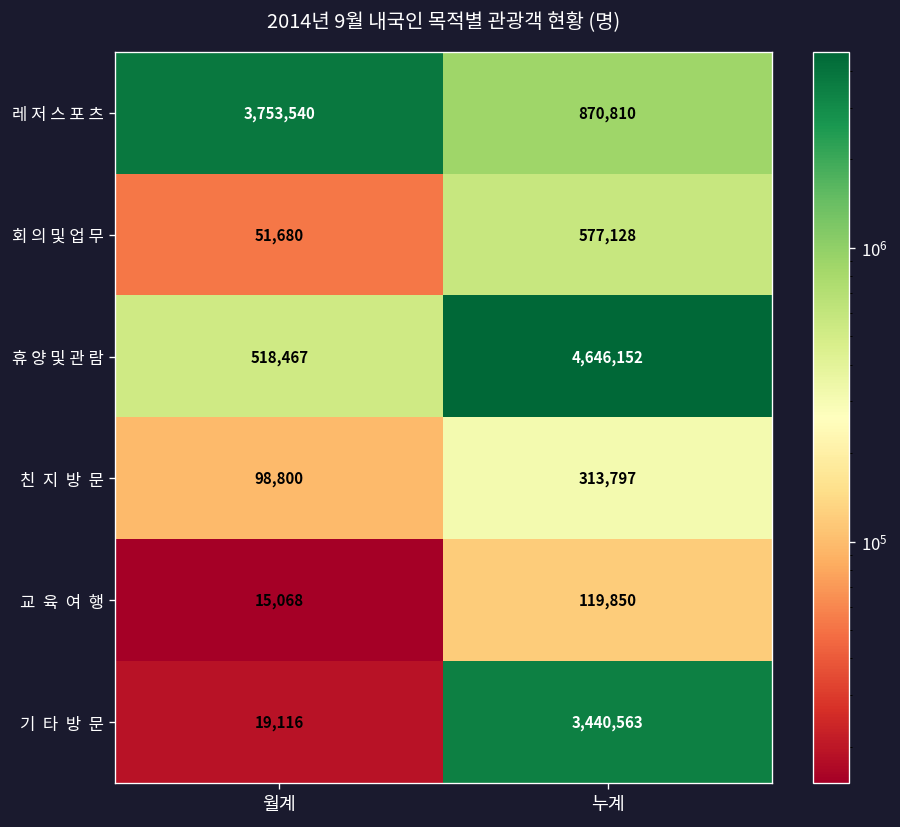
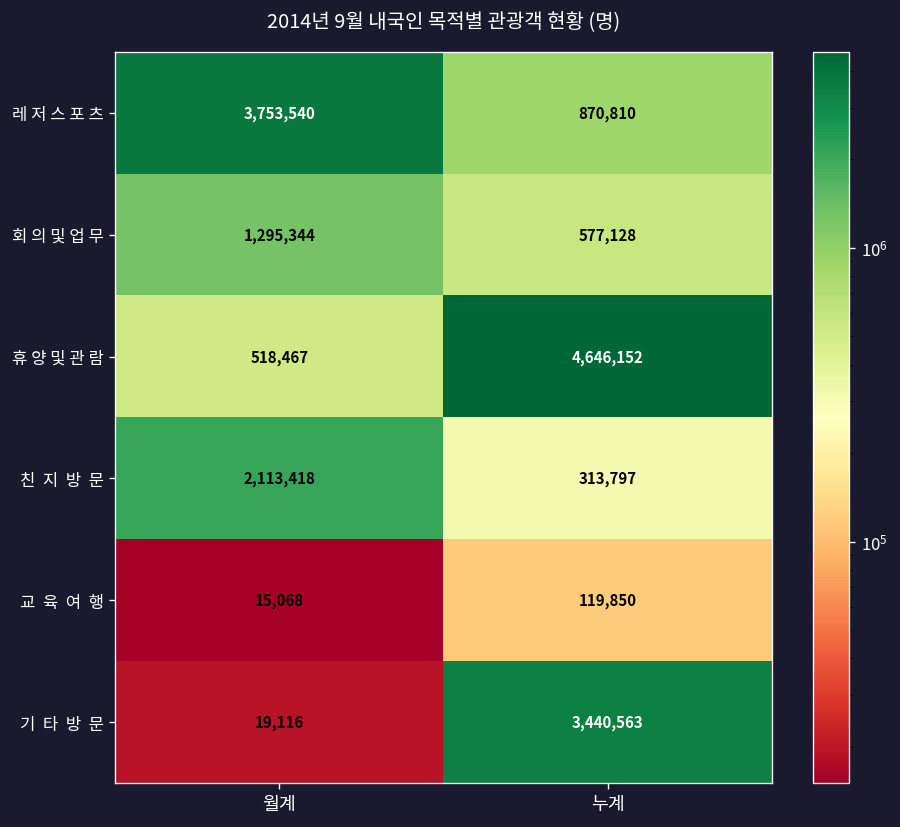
  {
    "레 저 스 포 츠": {
      "월계": "3,753,540",
      "누계": "870,810"
    },
    "회 의 및 업 무": {
-     "월계": "51,680",
+     "월계": "1,295,344",
      "누계": "577,128"
    },
    "휴 양 및 관 람": {
      "월계": "518,467",
      "누계": "4,646,152"
    },
    "친 지 방 문": {
-     "월계": "98,800",
+     "월계": "2,113,418",
      "누계": "313,797"
    },
    "교 육 여 행": {
      "월계": "15,068",
      "누계": "119,850"
    },
    "기 타 방 문": {
      "월계": "19,116",
      "누계": "3,440,563"
    }
  }
